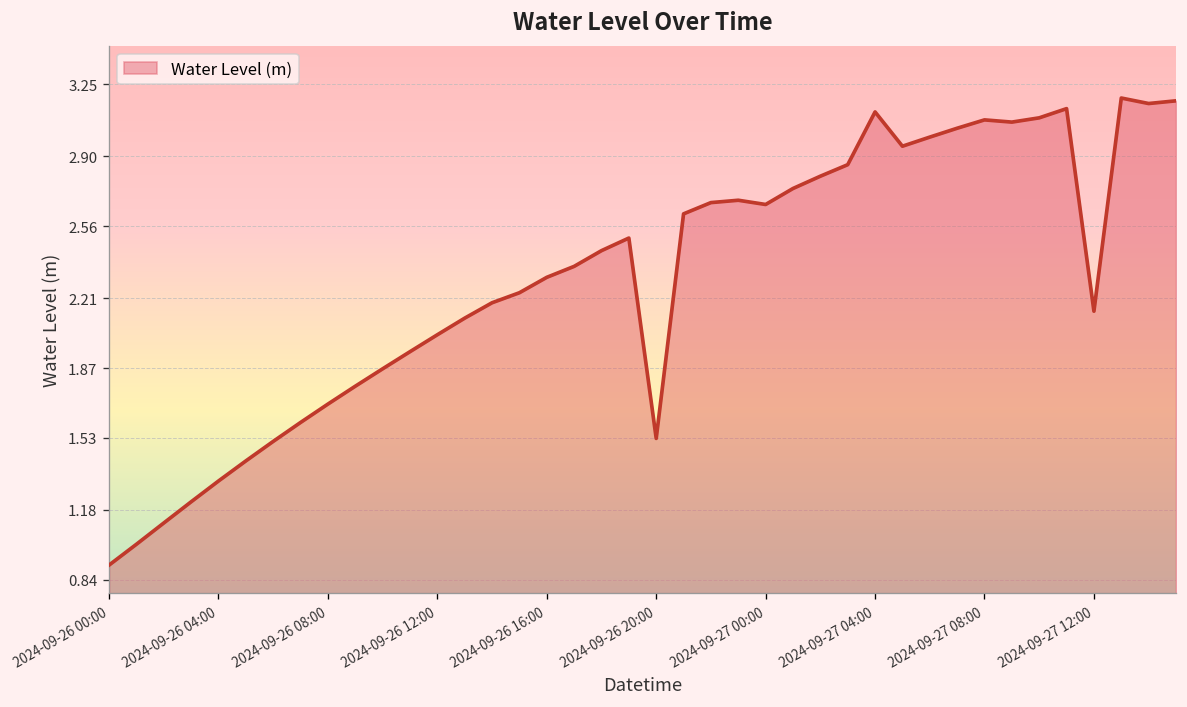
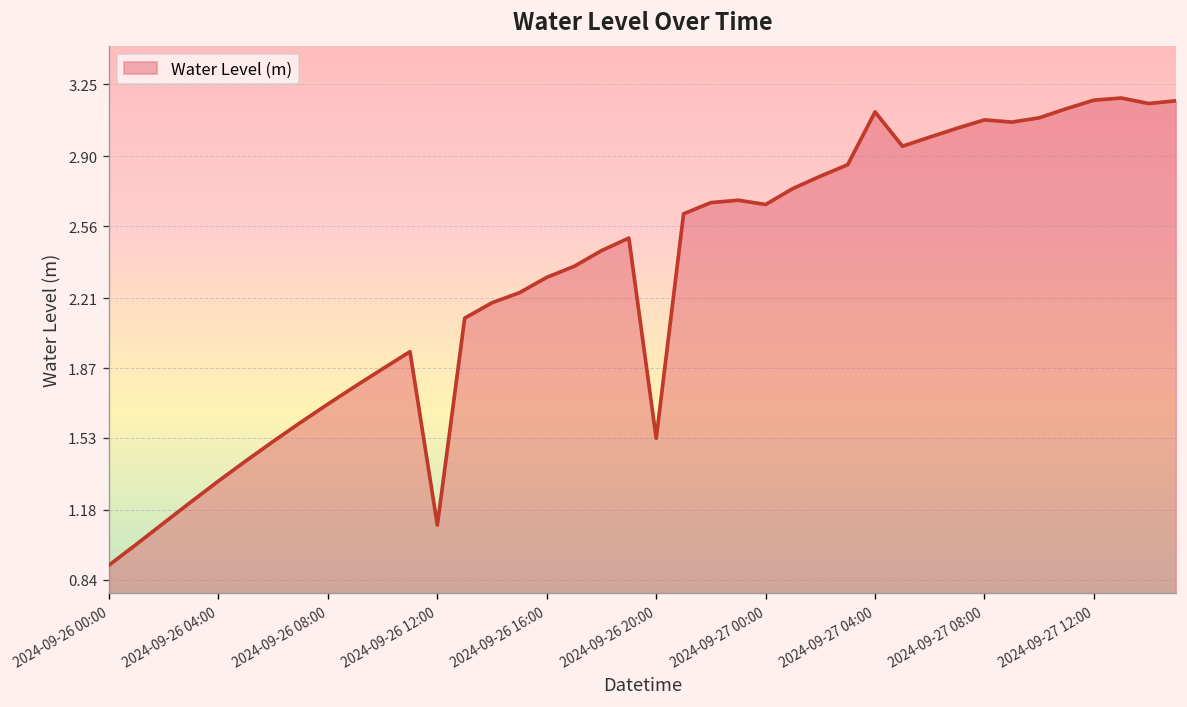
  {
    "2024-09-26 00:00": 0.91,
    "2024-09-26 04:00": 1.32,
    "2024-09-26 08:00": 1.69,
-   "2024-09-26 12:00": 2.03,
+   "2024-09-26 12:00": 1.11,
    "2024-09-26 16:00": 2.31,
    "2024-09-26 20:00": 1.53,
    "2024-09-27 00:00": 2.67,
    "2024-09-27 04:00": 3.12,
    "2024-09-27 08:00": 3.08,
-   "2024-09-27 12:00": 2.15
+   "2024-09-27 12:00": 3.17
  }
